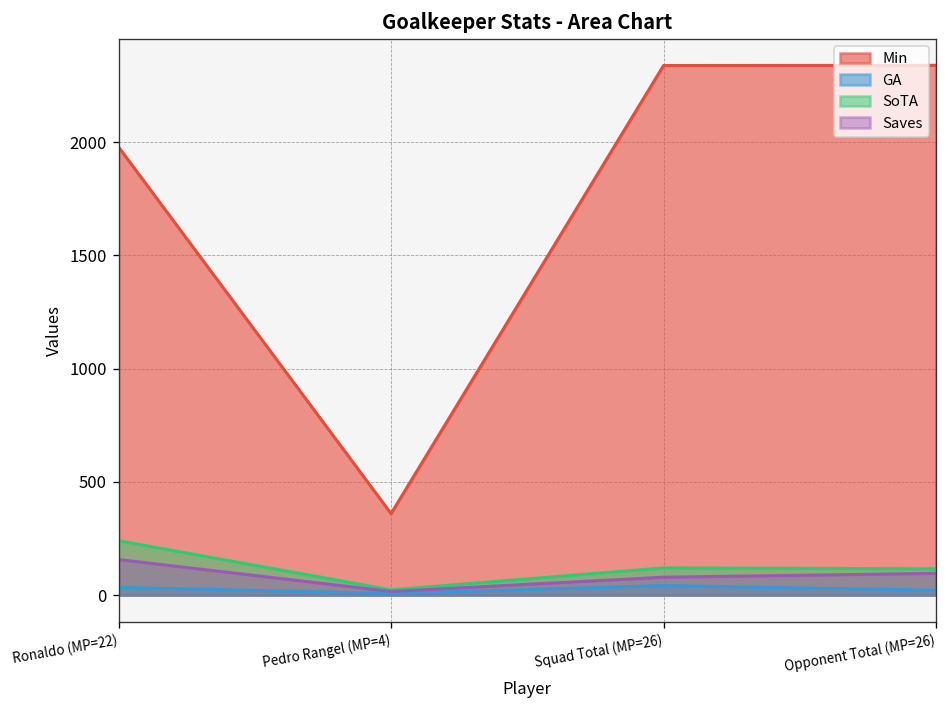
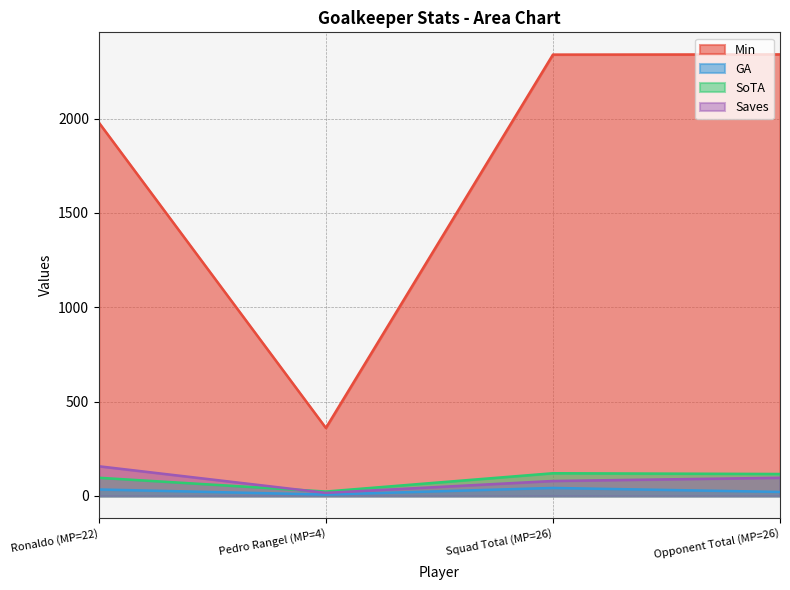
  {
    "Min": {
      "Ronaldo (MP=22)": 1980,
      "Pedro Rangel (MP=4)": 360,
      "Squad Total (MP=26)": 2340,
      "Opponent Total (MP=26)": 2340
    },
    "GA": {
      "Ronaldo (MP=22)": 30,
      "Squad Total (MP=26)": 40,
      "Opponent Total (MP=26)": 20
    },
    "SoTA": {
-     "Ronaldo (MP=22)": 240,
+     "Ronaldo (MP=22)": 100,
      "Squad Total (MP=26)": 120,
      "Opponent Total (MP=26)": 120
    },
    "Saves": {
      "Ronaldo (MP=22)": 160,
      "Squad Total (MP=26)": 80,
      "Opponent Total (MP=26)": 100
    }
  }
